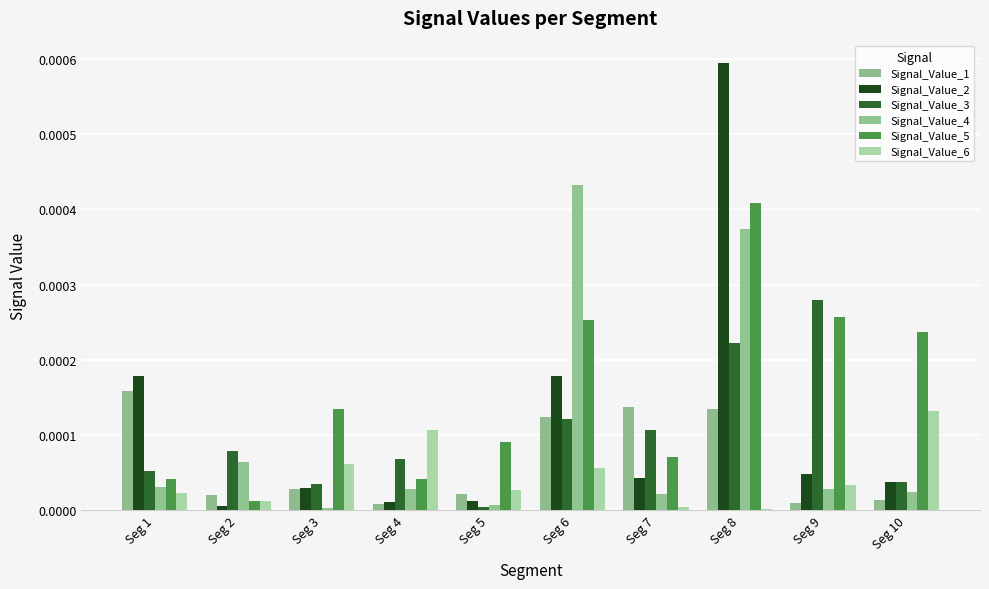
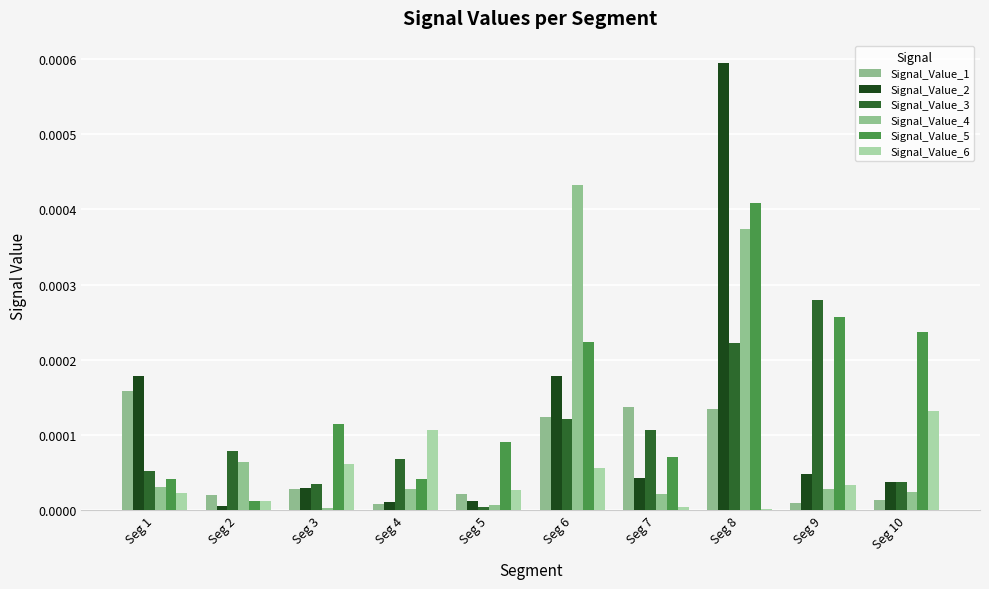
  {
    "Signal_Value_5": {
      "Seg 1": 0.00004,
      "Seg 2": 0.00001,
-     "Seg 3": 0.00013,
+     "Seg 3": 0.00011,
      "Seg 4": 0.00004,
      "Seg 5": 0.00009,
-     "Seg 6": 0.00025,
+     "Seg 6": 0.00022,
      "Seg 7": 0.00007,
      "Seg 8": 0.00041,
      "Seg 9": 0.00026,
      "Seg 10": 0.00024
    }
  }
